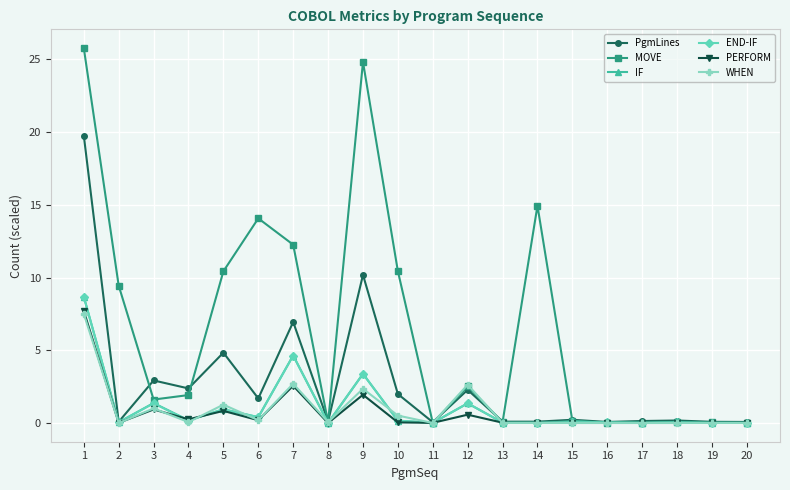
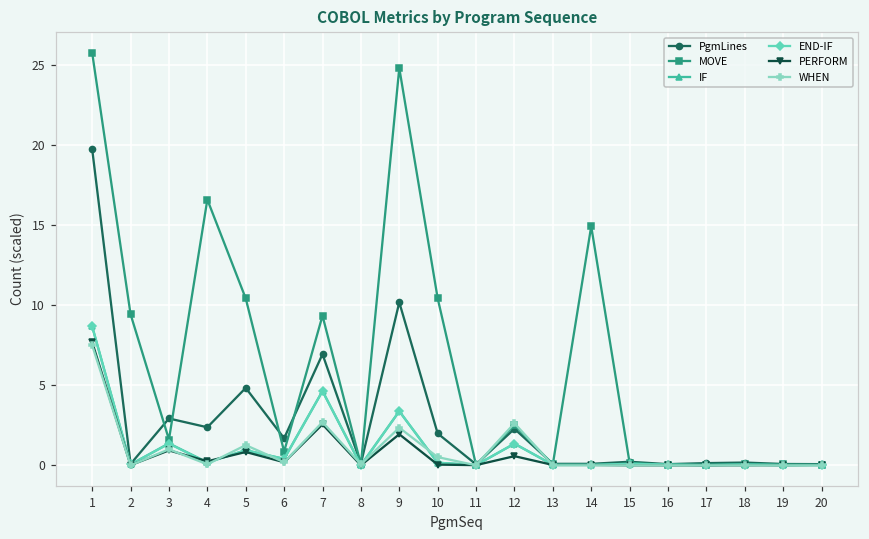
  {
    "MOVE": {
      "1": 25.8,
      "2": 9.4,
      "3": 1.6,
-     "4": 1.9,
+     "4": 16.6,
      "5": 10.4,
-     "6": 14.1,
-     "7": 12.3,
+     "6": 0.9,
+     "7": 9.4,
      "9": 24.8,
      "10": 10.4,
      "14": 14.9
    }
  }
